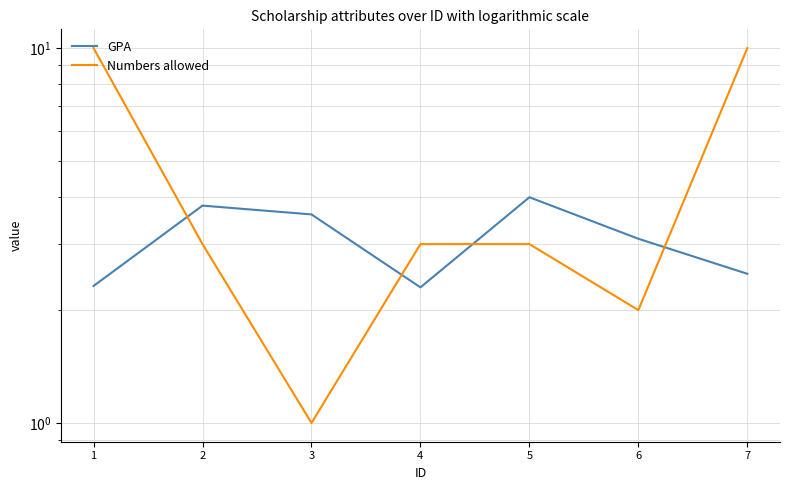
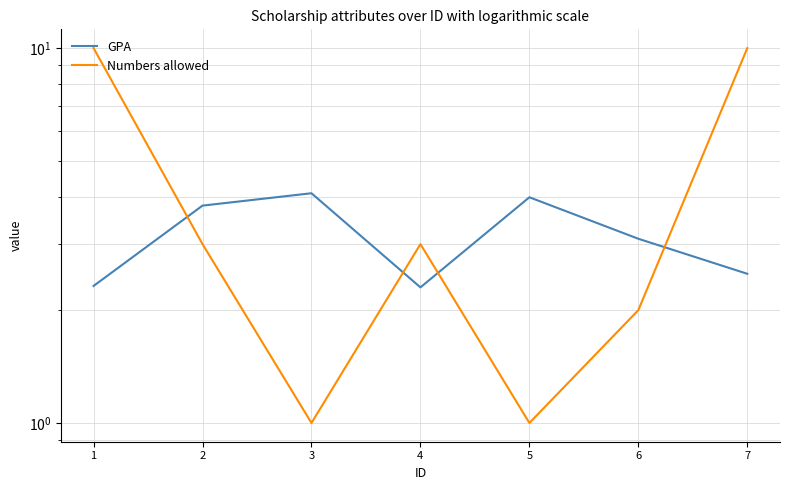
  {
    "GPA": {
      "1": 2.3,
      "2": 3.8,
-     "3": 3.6,
+     "3": 4.1,
      "4": 2.3,
      "5": 4.0,
      "6": 3.1,
      "7": 2.5
    },
    "Numbers allowed": {
      "1": 10,
      "2": 3,
      "3": 1,
      "4": 3,
-     "5": 3,
+     "5": 1,
      "6": 2,
      "7": 10
    }
  }
